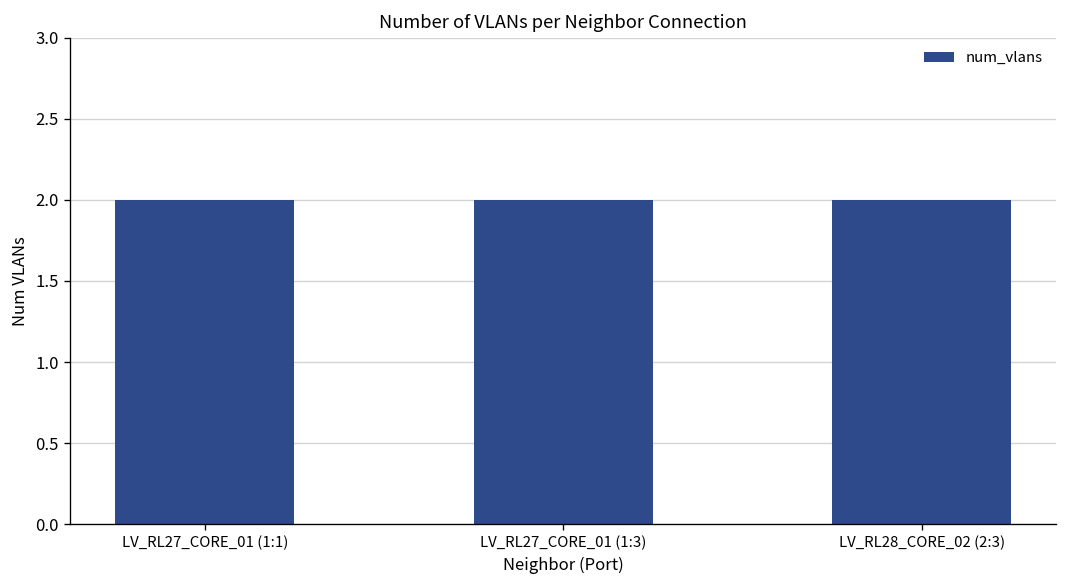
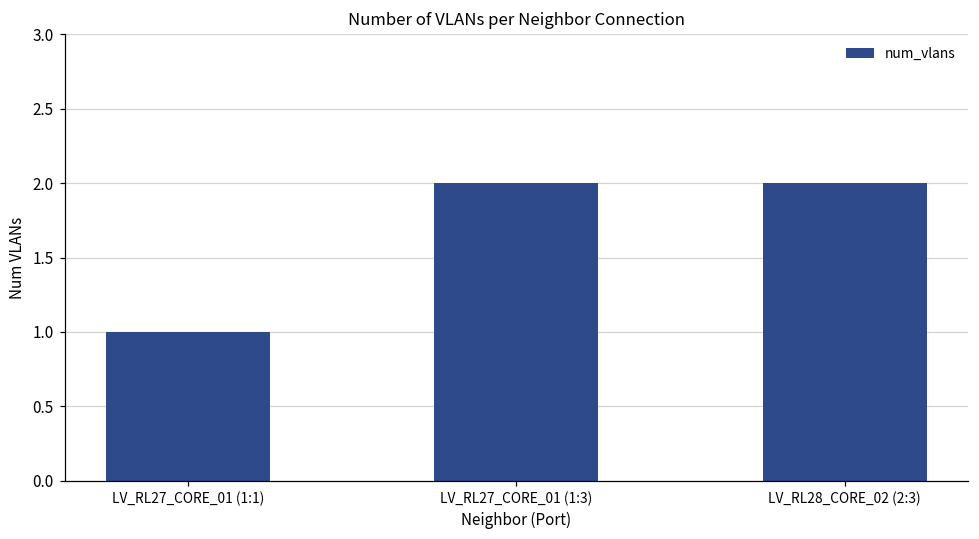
  {
-   "LV_RL27_CORE_01 (1:1)": 2,
+   "LV_RL27_CORE_01 (1:1)": 1,
    "LV_RL27_CORE_01 (1:3)": 2,
    "LV_RL28_CORE_02 (2:3)": 2
  }
